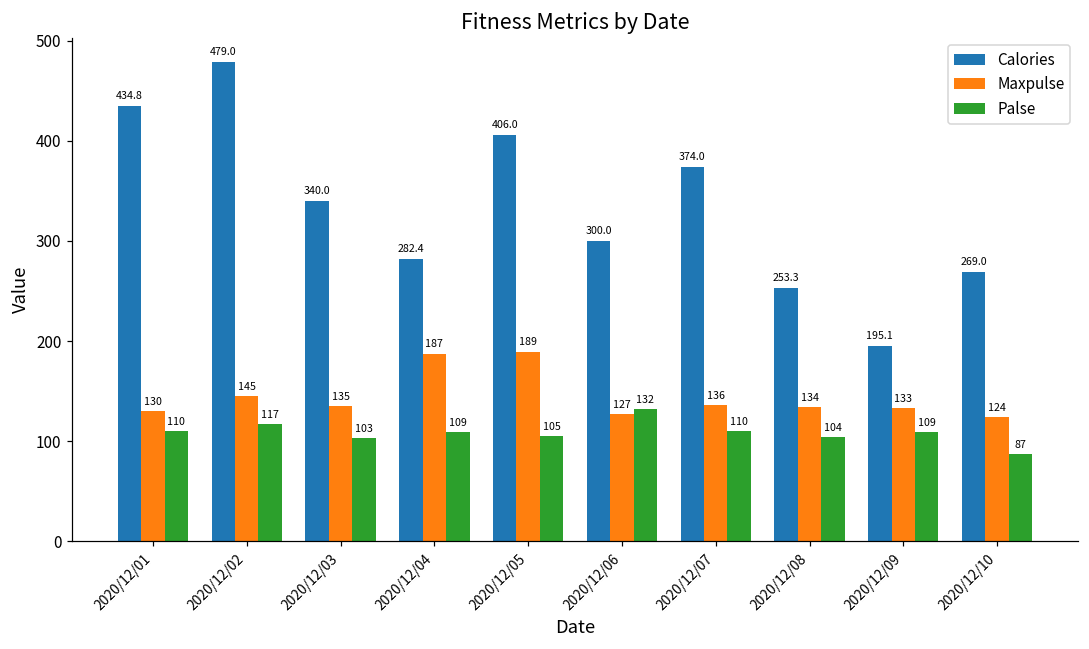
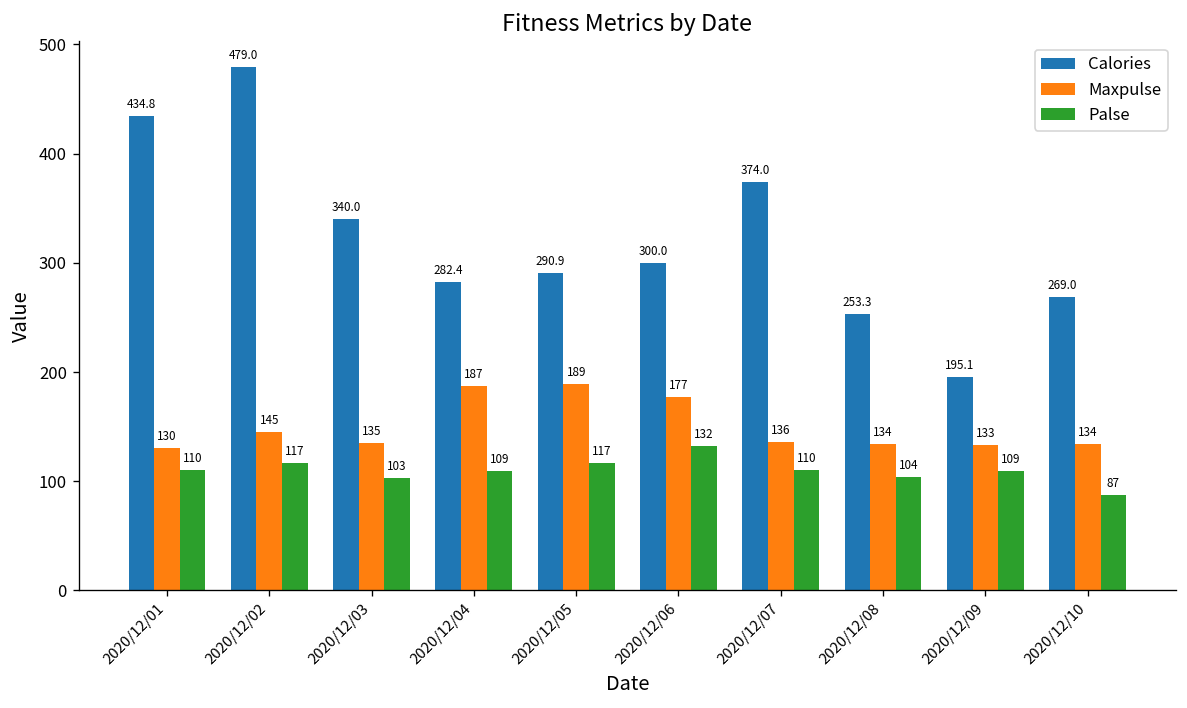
  {
    "Calories": {
      "2020/12/01": 434.8,
      "2020/12/02": 479.0,
      "2020/12/03": 340.0,
      "2020/12/04": 282.4,
-     "2020/12/05": 406.0,
+     "2020/12/05": 290.9,
      "2020/12/06": 300.0,
      "2020/12/07": 374.0,
      "2020/12/08": 253.3,
      "2020/12/09": 195.1,
      "2020/12/10": 269.0
    },
    "Maxpulse": {
      "2020/12/01": 130,
      "2020/12/02": 145,
      "2020/12/03": 135,
      "2020/12/04": 187,
      "2020/12/05": 189,
-     "2020/12/06": 127,
+     "2020/12/06": 177,
      "2020/12/07": 136,
      "2020/12/08": 134,
      "2020/12/09": 133,
-     "2020/12/10": 124
+     "2020/12/10": 134
    },
    "Palse": {
      "2020/12/01": 110,
      "2020/12/02": 117,
      "2020/12/03": 103,
      "2020/12/04": 109,
-     "2020/12/05": 105,
+     "2020/12/05": 117,
      "2020/12/06": 132,
      "2020/12/07": 110,
      "2020/12/08": 104,
      "2020/12/09": 109,
      "2020/12/10": 87
    }
  }
